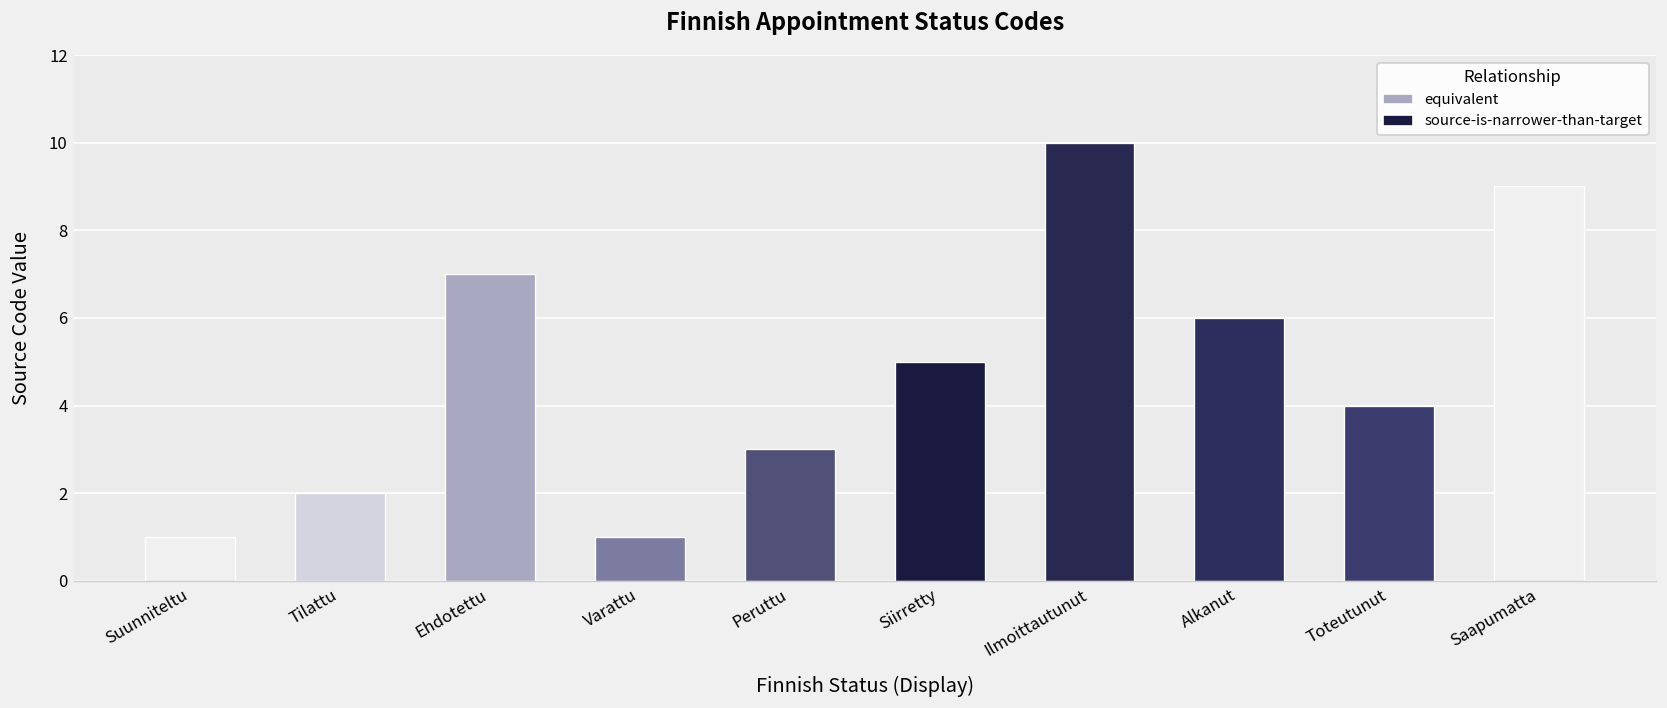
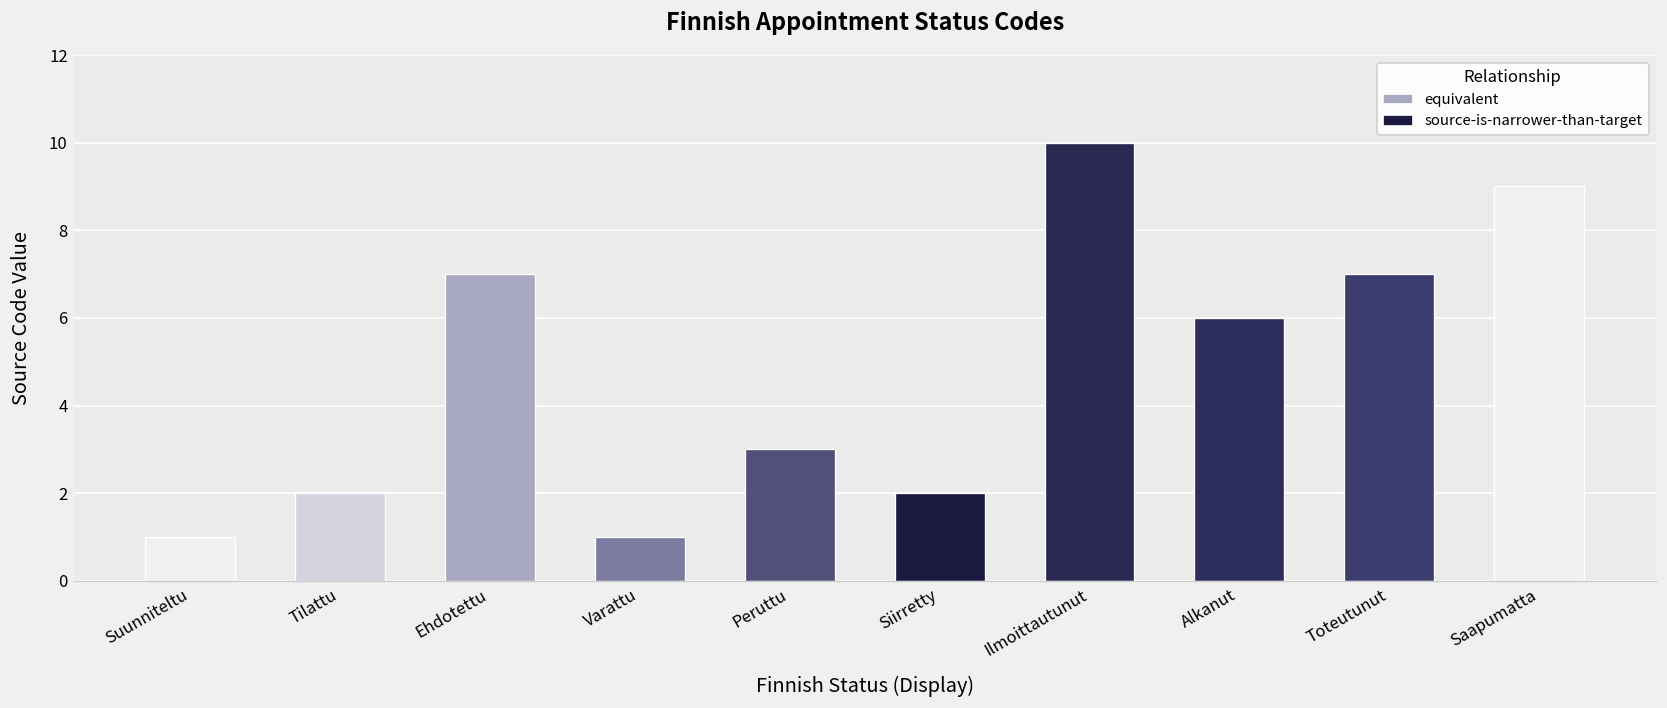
  {
    "Suunniteltu": 1,
    "Tilattu": 2,
    "Ehdotettu": 7,
    "Varattu": 1,
    "Peruttu": 3,
-   "Siirretty": 5,
+   "Siirretty": 2,
    "Ilmoittautunut": 10,
    "Alkanut": 6,
-   "Toteutunut": 4,
+   "Toteutunut": 7,
    "Saapumatta": 9
  }
